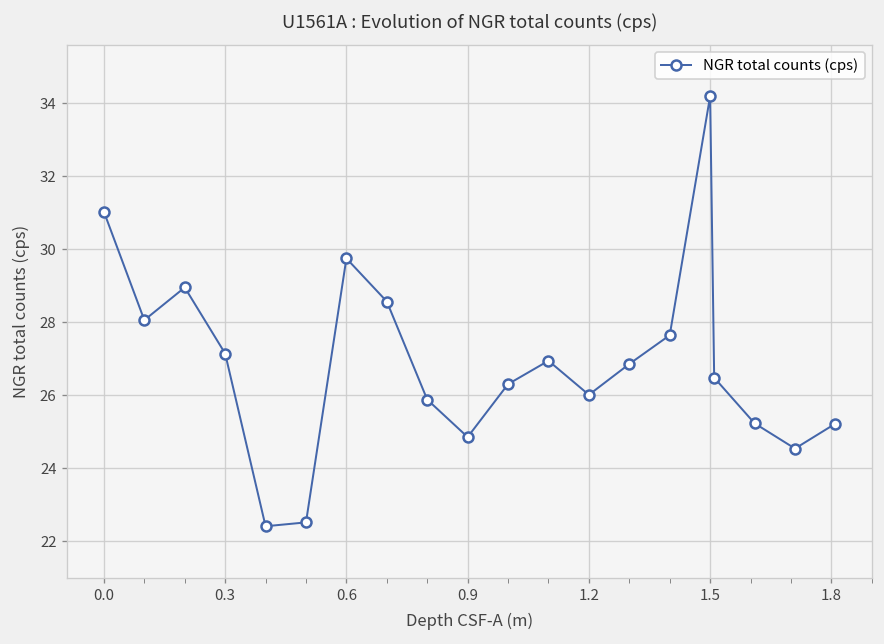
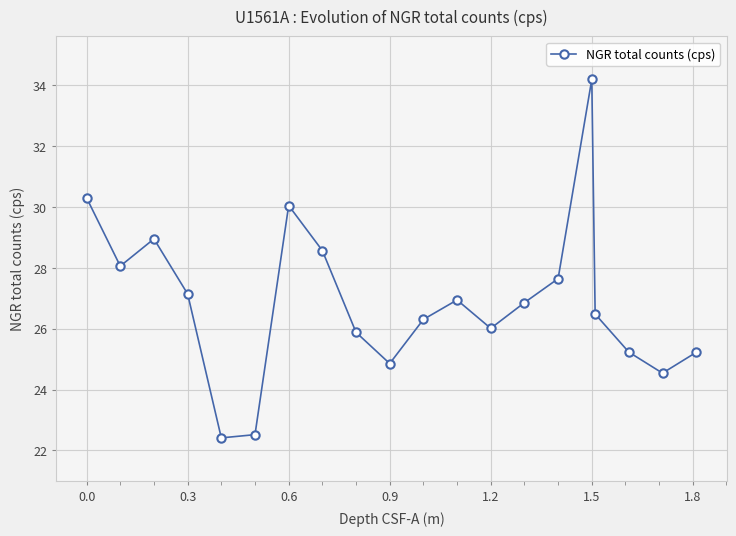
  {
-   "0.0": 31.0,
+   "0.0": 30.3,
    "0.3": 27.1,
-   "0.6": 29.8,
+   "0.6": 30.1,
    "0.9": 24.9,
    "1.2": 26.0,
    "1.5": 34.2
  }
